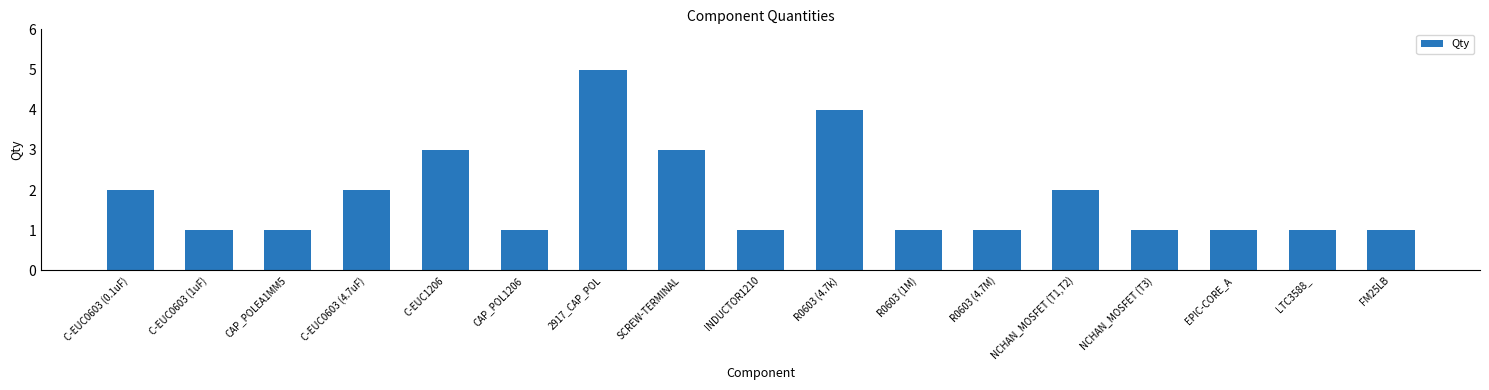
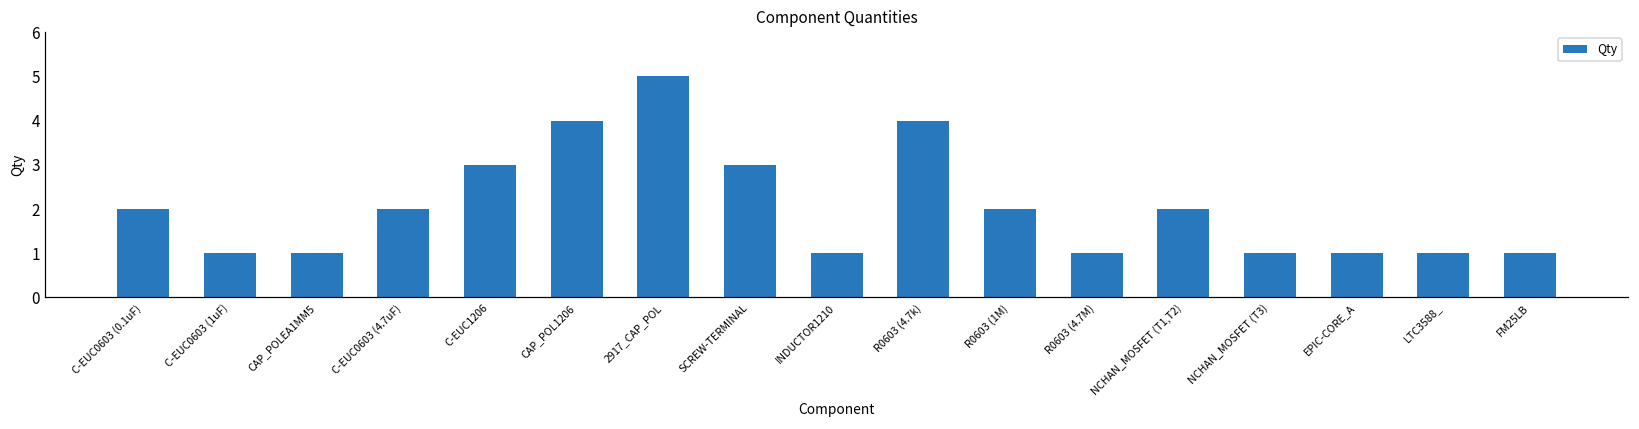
  {
    "C-EUC0603 (0.1uF)": 2,
    "C-EUC0603 (1uF)": 1,
    "CAP_POLEA1MM5": 1,
    "C-EUC0603 (4.7uF)": 2,
    "C-EUC1206": 3,
-   "CAP_POL1206": 1,
+   "CAP_POL1206": 4,
    "2917_CAP_POL": 5,
    "SCREW-TERMINAL": 3,
    "INDUCTOR1210": 1,
    "R0603 (4.7k)": 4,
-   "R0603 (1M)": 1,
+   "R0603 (1M)": 2,
    "R0603 (4.7M)": 1,
    "NCHAN_MOSFET (T1,T2)": 2,
    "NCHAN_MOSFET (T3)": 1,
    "EPIC-CORE_A": 1,
    "LTC3588_": 1,
    "FM25LB": 1
  }
